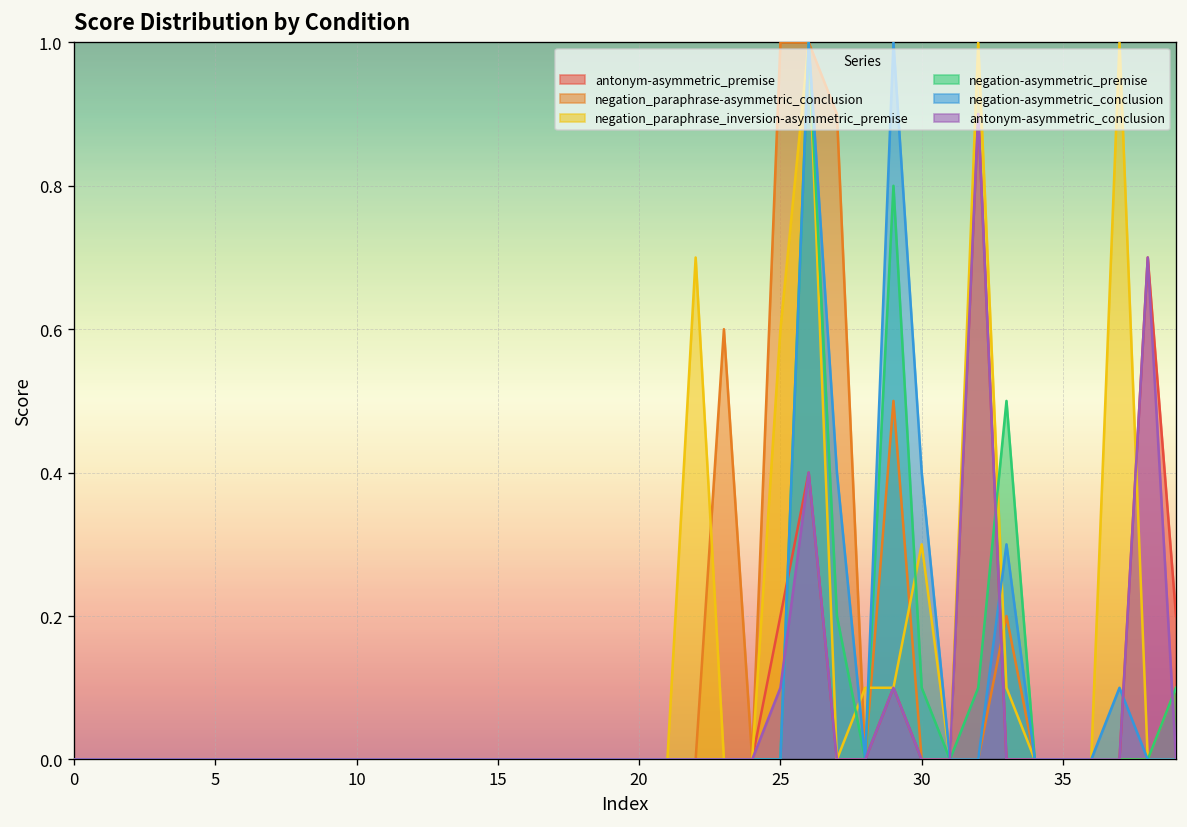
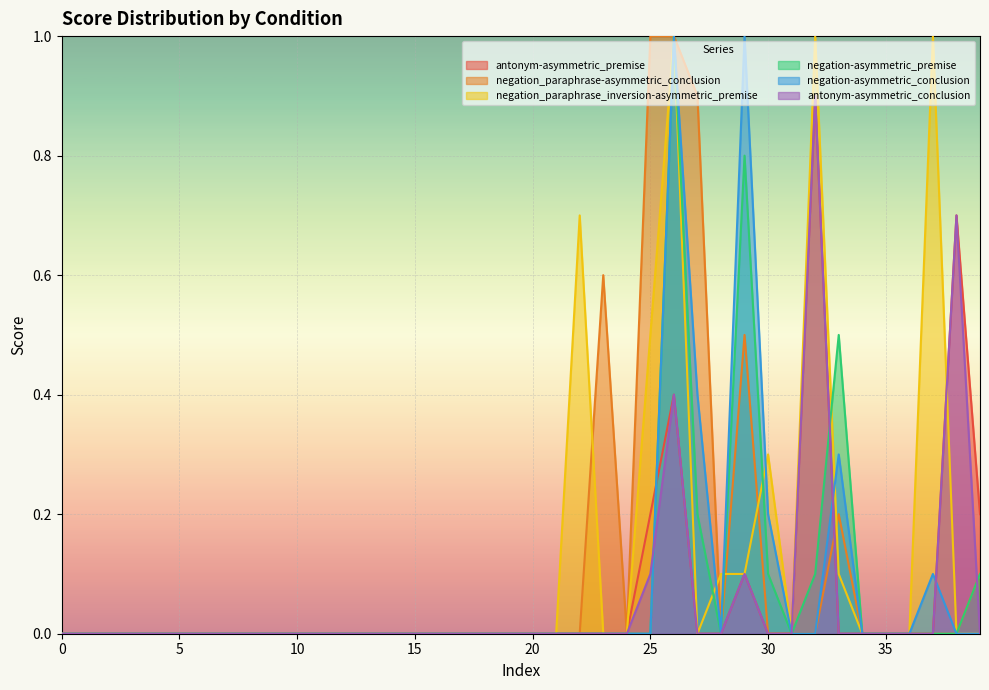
  {
    "negation_paraphrase_inversion-asymmetric_premise": {
-     "25": 0.6,
+     "25": 0.5,
      "30": 0.3
    },
    "negation-asymmetric_premise": {
      "30": 0.1
    },
    "negation-asymmetric_conclusion": {
-     "30": 0.4
+     "30": 0.2
    },
    "antonym-asymmetric_conclusion": {
      "25": 0.1
    }
  }
